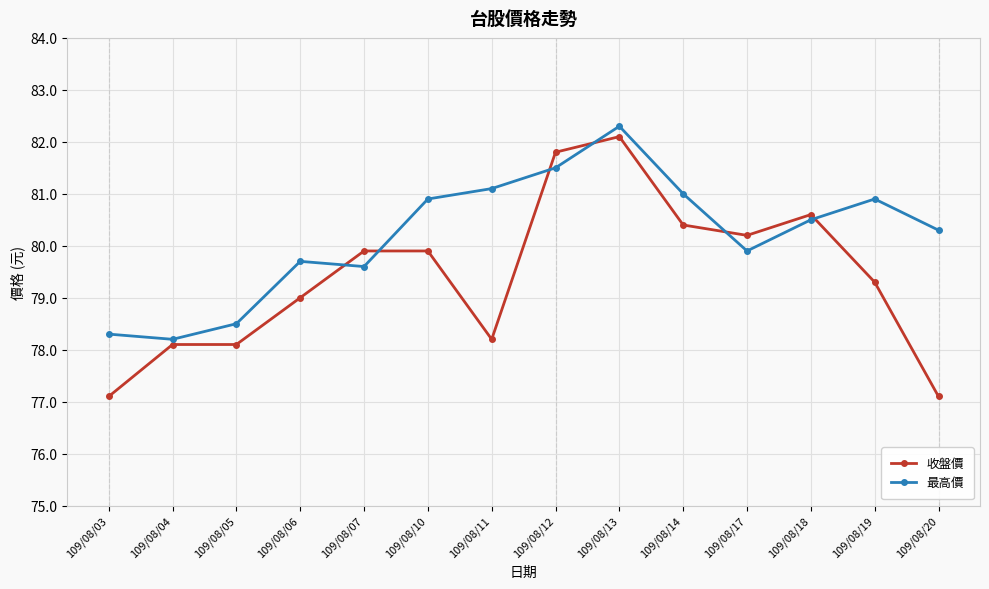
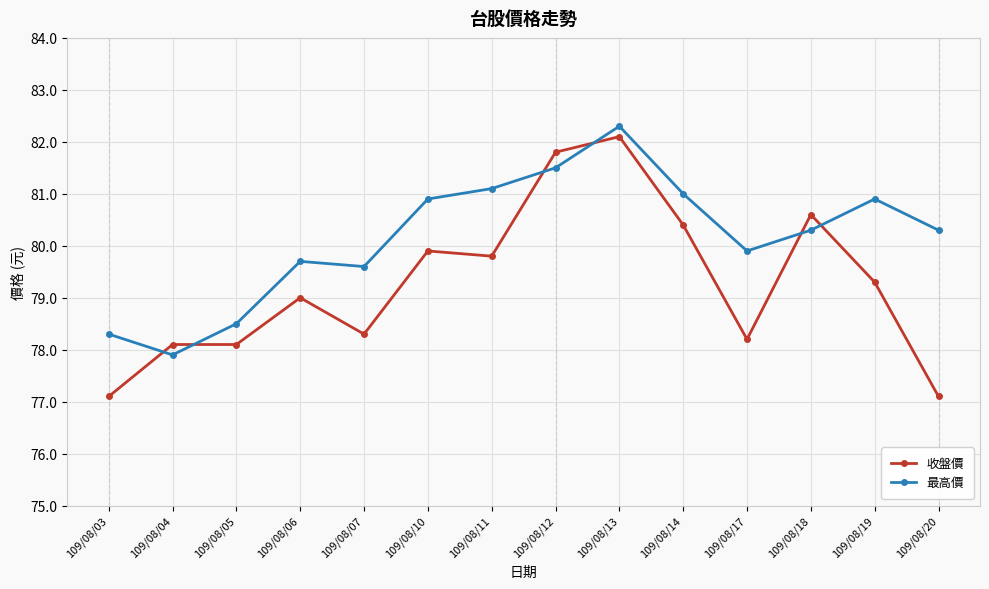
  {
    "收盤價": {
      "109/08/03": 77.1,
      "109/08/04": 78.1,
      "109/08/05": 78.1,
      "109/08/06": 79.0,
-     "109/08/07": 79.9,
+     "109/08/07": 78.3,
      "109/08/10": 79.9,
-     "109/08/11": 78.2,
+     "109/08/11": 79.8,
      "109/08/12": 81.8,
      "109/08/13": 82.1,
      "109/08/14": 80.4,
-     "109/08/17": 80.2,
+     "109/08/17": 78.2,
      "109/08/18": 80.6,
      "109/08/19": 79.3,
      "109/08/20": 77.1
    },
    "最高價": {
      "109/08/03": 78.3,
-     "109/08/04": 78.2,
+     "109/08/04": 77.9,
      "109/08/05": 78.5,
      "109/08/06": 79.7,
      "109/08/07": 79.6,
      "109/08/10": 80.9,
      "109/08/11": 81.1,
      "109/08/12": 81.5,
      "109/08/13": 82.3,
      "109/08/14": 81.0,
      "109/08/17": 79.9,
-     "109/08/18": 80.5,
+     "109/08/18": 80.3,
      "109/08/19": 80.9,
      "109/08/20": 80.3
    }
  }
